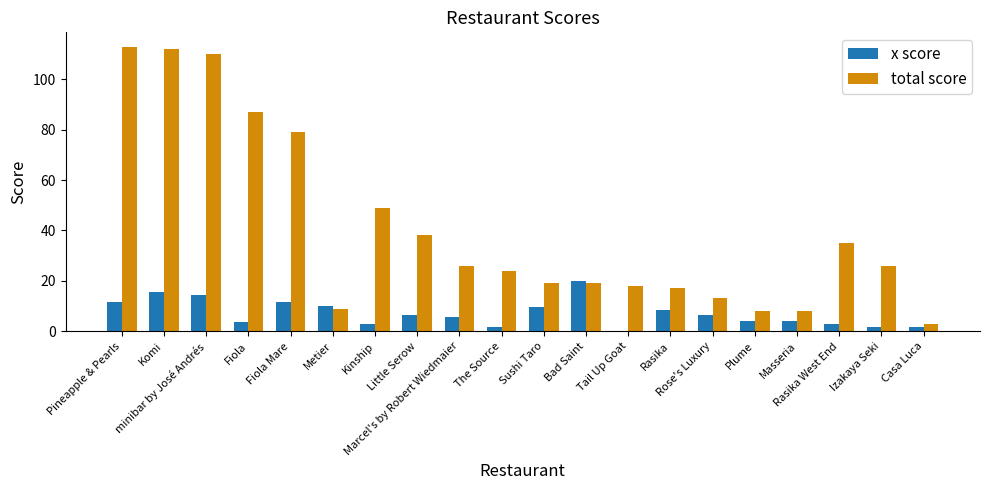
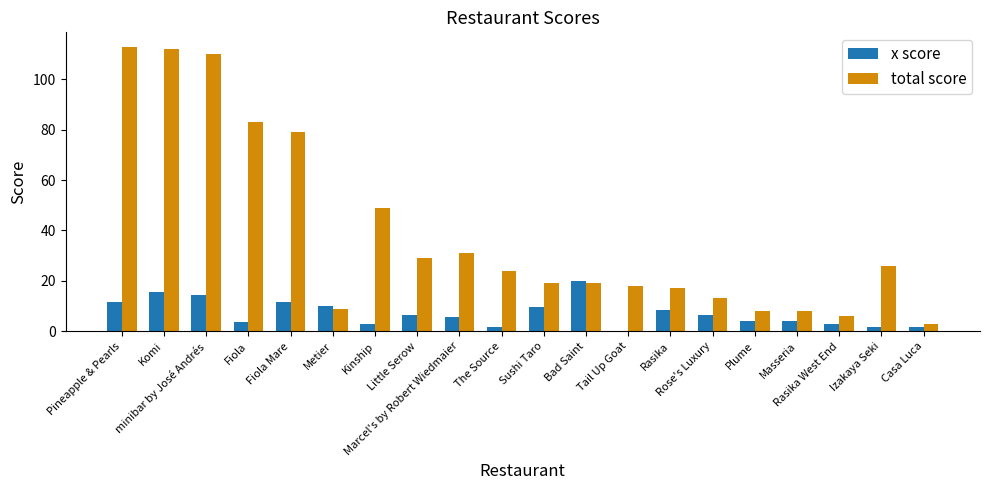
  {
    "x score": {
      "Pineapple & Pearls": 12,
      "Komi": 16,
      "minibar by José Andrés": 15,
      "Fiola": 4,
      "Fiola Mare": 12,
      "Metier": 10,
      "Kinship": 3,
      "Little Serow": 7,
      "Marcel's by Robert Wiedmaier": 6,
      "The Source": 2,
      "Sushi Taro": 10,
      "Bad Saint": 20,
      "Tail Up Goat": 0,
      "Rasika": 9,
      "Rose's Luxury": 7,
      "Plume": 4,
      "Masseria": 4,
      "Rasika West End": 3,
      "Izakaya Seki": 2,
      "Casa Luca": 2
    },
    "total score": {
      "Pineapple & Pearls": 113,
      "Komi": 112,
      "minibar by José Andrés": 110,
-     "Fiola": 87,
+     "Fiola": 83,
      "Fiola Mare": 79,
      "Metier": 9,
      "Kinship": 49,
-     "Little Serow": 38,
-     "Marcel's by Robert Wiedmaier": 26,
+     "Little Serow": 29,
+     "Marcel's by Robert Wiedmaier": 31,
      "The Source": 24,
      "Sushi Taro": 19,
      "Bad Saint": 19,
      "Tail Up Goat": 18,
      "Rasika": 17,
      "Rose's Luxury": 13,
      "Plume": 8,
      "Masseria": 8,
-     "Rasika West End": 35,
+     "Rasika West End": 6,
      "Izakaya Seki": 26,
      "Casa Luca": 3
    }
  }
